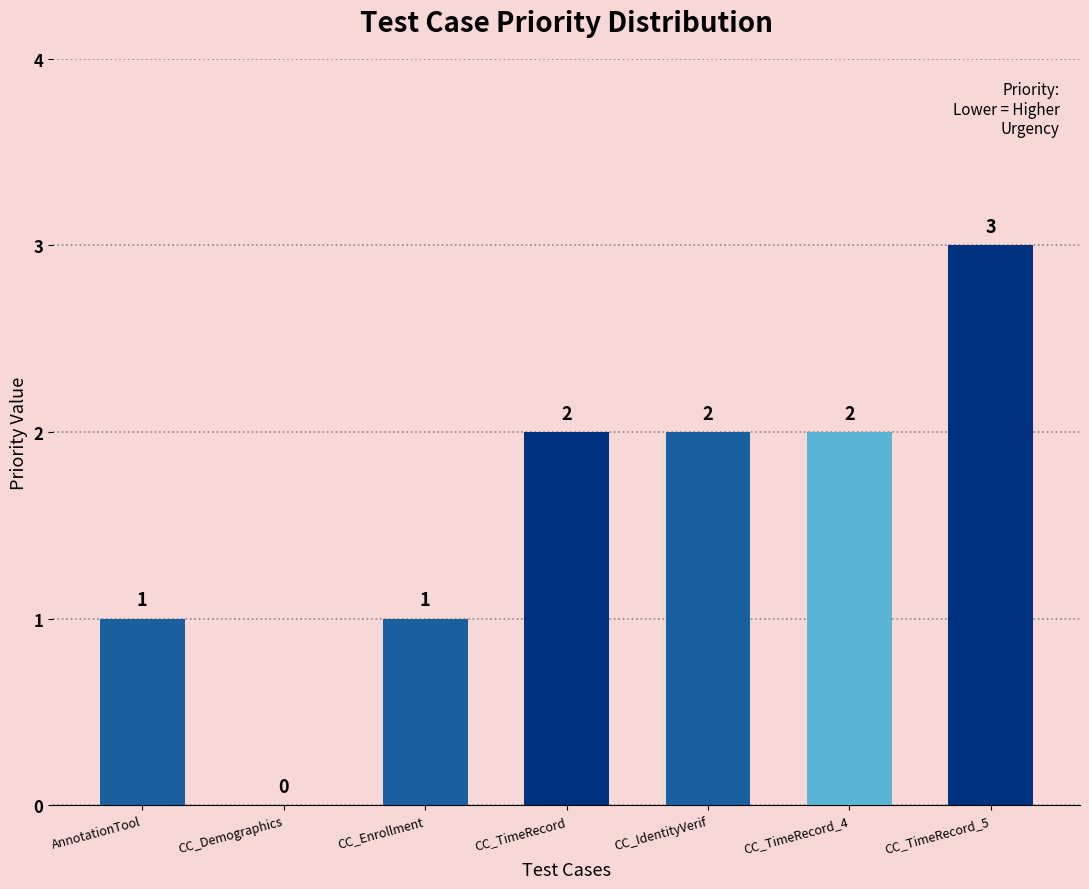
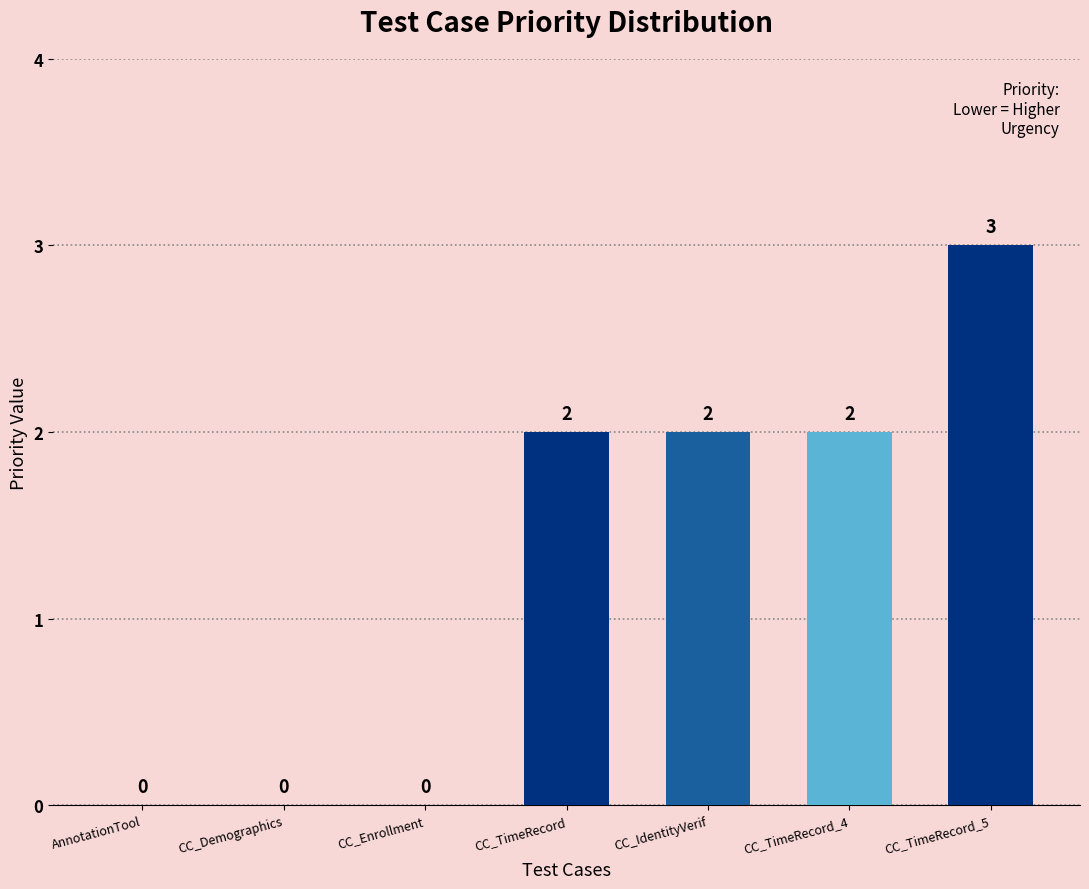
  {
-   "AnnotationTool": 1,
+   "AnnotationTool": 0,
    "CC_Demographics": 0,
-   "CC_Enrollment": 1,
+   "CC_Enrollment": 0,
    "CC_TimeRecord": 2,
    "CC_IdentityVerif": 2,
    "CC_TimeRecord_4": 2,
    "CC_TimeRecord_5": 3
  }
